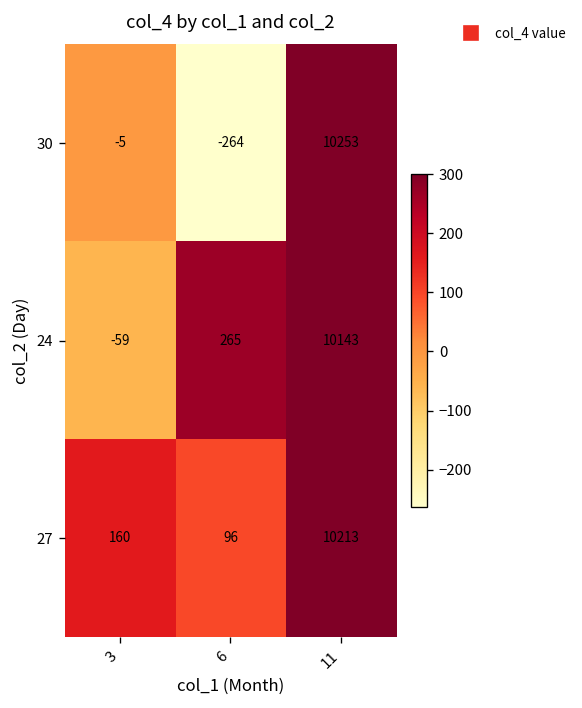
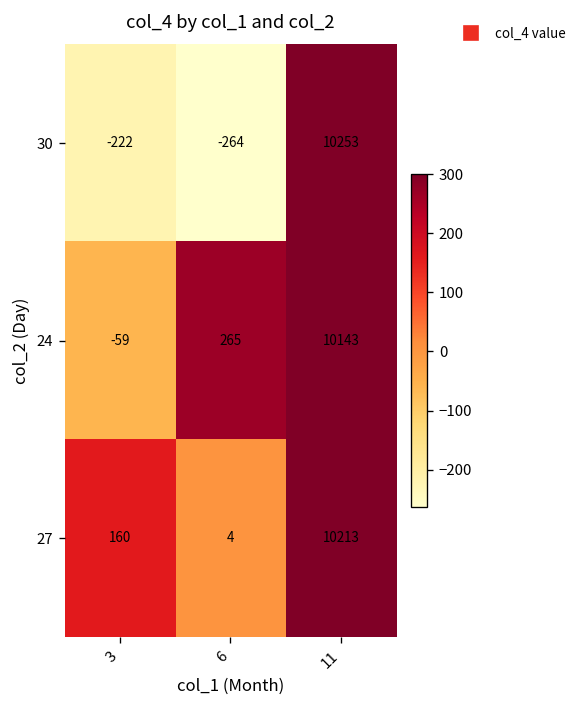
  {
    "30": {
-     "3": -5,
+     "3": -222,
      "6": -264,
      "11": 10253
    },
    "24": {
      "3": -59,
      "6": 265,
      "11": 10143
    },
    "27": {
      "3": 160,
-     "6": 96,
+     "6": 4,
      "11": 10213
    }
  }
